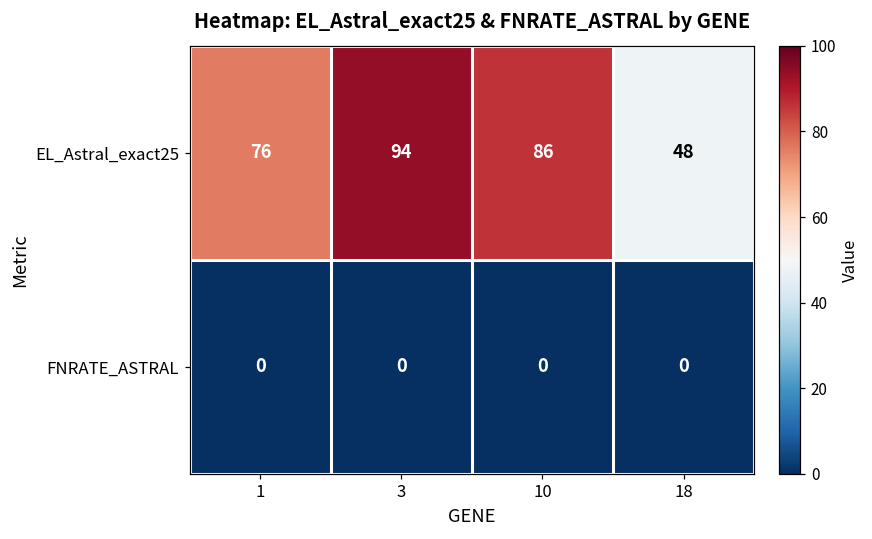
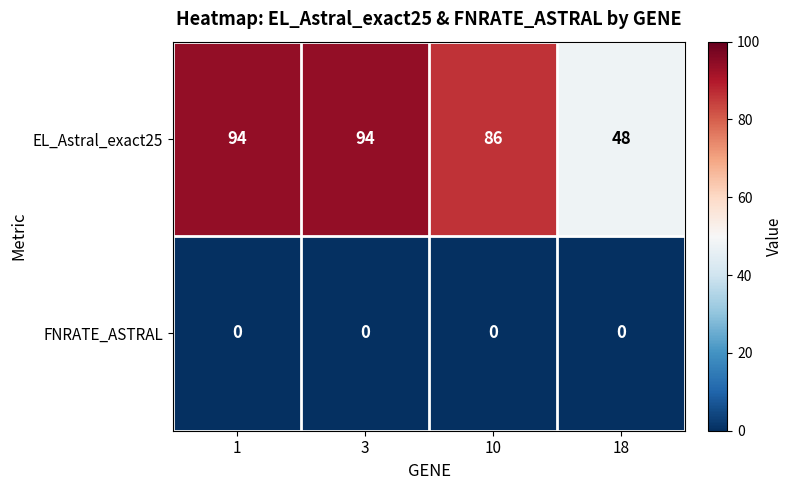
  {
    "EL_Astral_exact25": {
-     "1": 76,
+     "1": 94,
      "3": 94,
      "10": 86,
      "18": 48
    },
    "FNRATE_ASTRAL": {
      "1": 0,
      "3": 0,
      "10": 0,
      "18": 0
    }
  }
